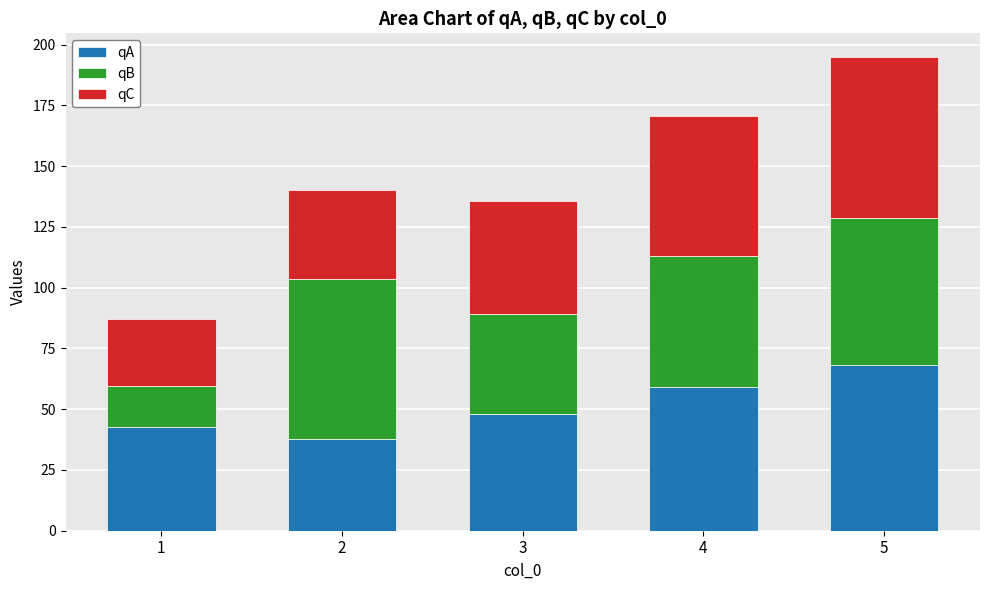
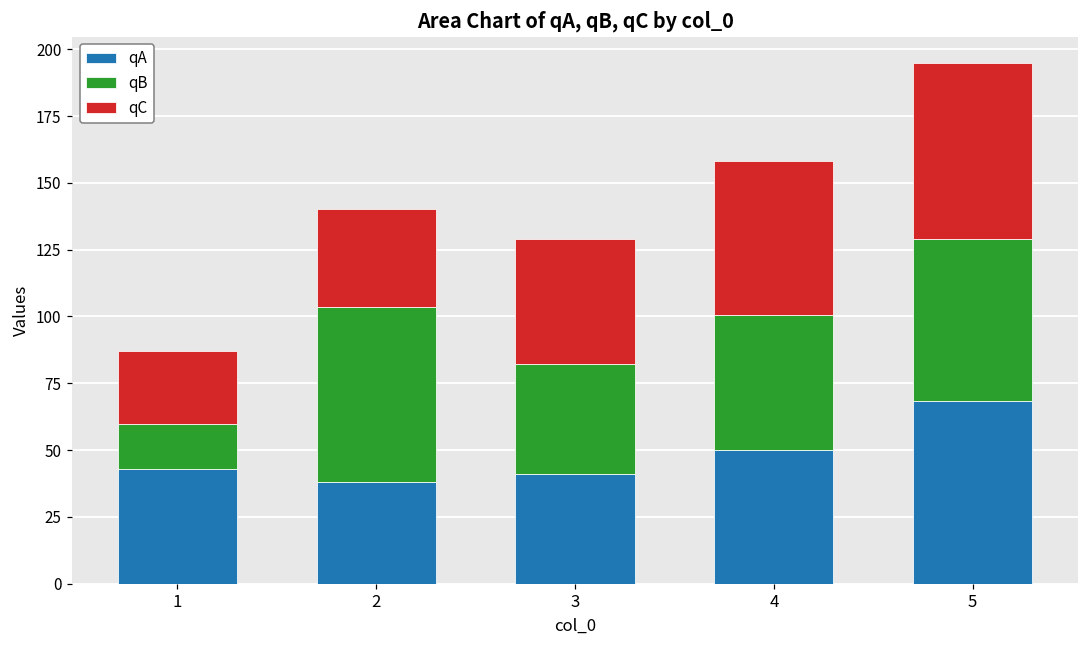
  {
    "qA": {
      "1": 43,
      "2": 38,
-     "3": 48,
-     "4": 59,
+     "3": 41,
+     "4": 50,
      "5": 68
    },
    "qB": {
      "1": 17,
      "2": 66,
      "3": 41,
-     "4": 54,
+     "4": 50,
      "5": 61
    },
    "qC": {
      "1": 27,
      "2": 37,
      "3": 47,
      "4": 57,
      "5": 66
    }
  }
